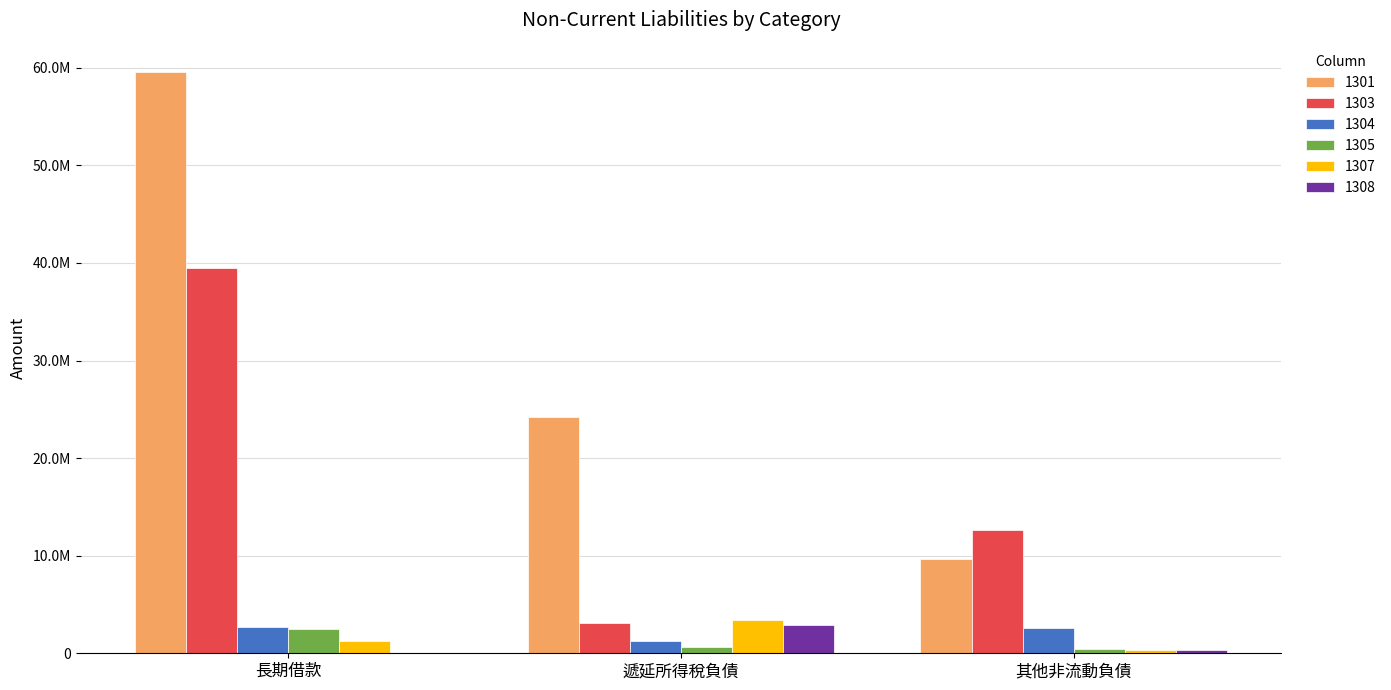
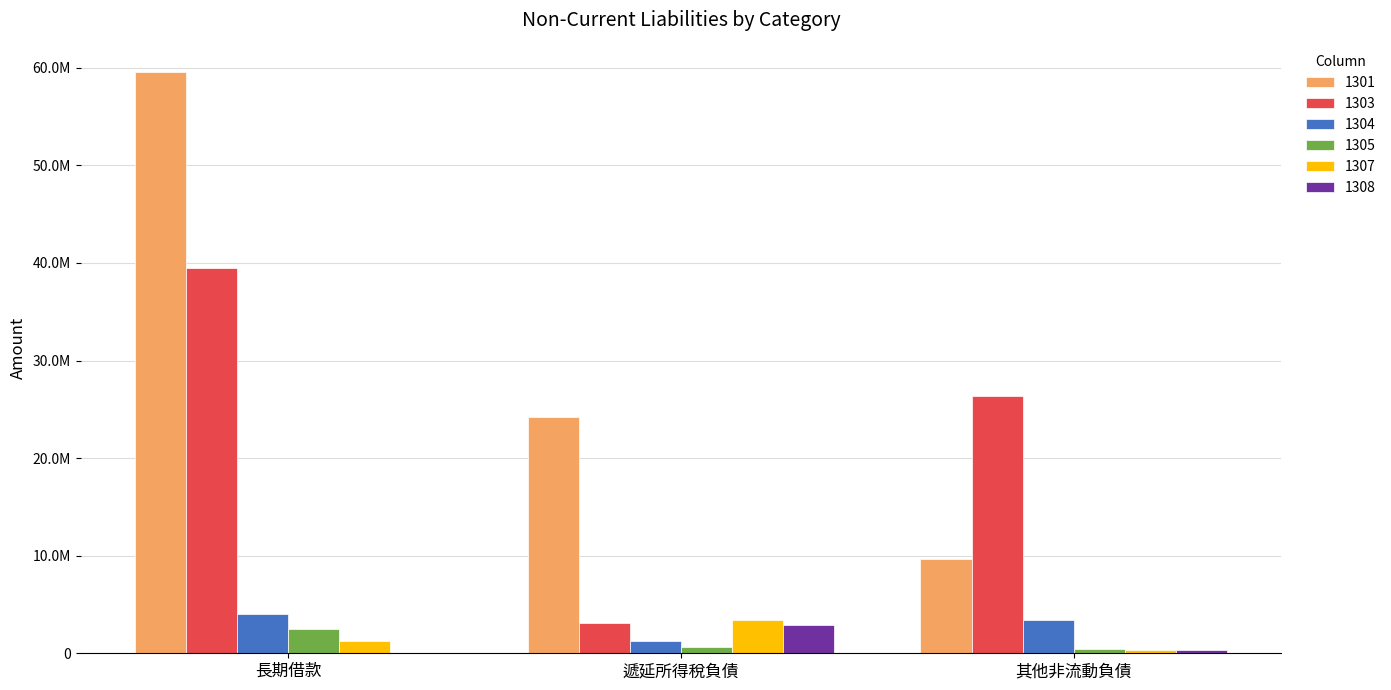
  {
    "1301": {
      "長期借款": 60000000,
      "遞延所得稅負債": 24000000,
      "其他非流動負債": 10000000
    },
    "1303": {
      "長期借款": 39000000,
      "遞延所得稅負債": 3000000,
-     "其他非流動負債": 13000000
+     "其他非流動負債": 26000000
    },
    "1304": {
-     "長期借款": 3000000,
+     "長期借款": 4000000,
      "遞延所得稅負債": 1000000,
-     "其他非流動負債": 2500000
+     "其他非流動負債": 3400000
    },
    "1305": {
      "長期借款": 3000000,
      "遞延所得稅負債": 1000000,
      "其他非流動負債": 0
    },
    "1307": {
      "長期借款": 1000000,
      "遞延所得稅負債": 3000000,
      "其他非流動負債": 0
    },
    "1308": {
      "長期借款": 0,
      "遞延所得稅負債": 3000000,
      "其他非流動負債": 0
    }
  }
